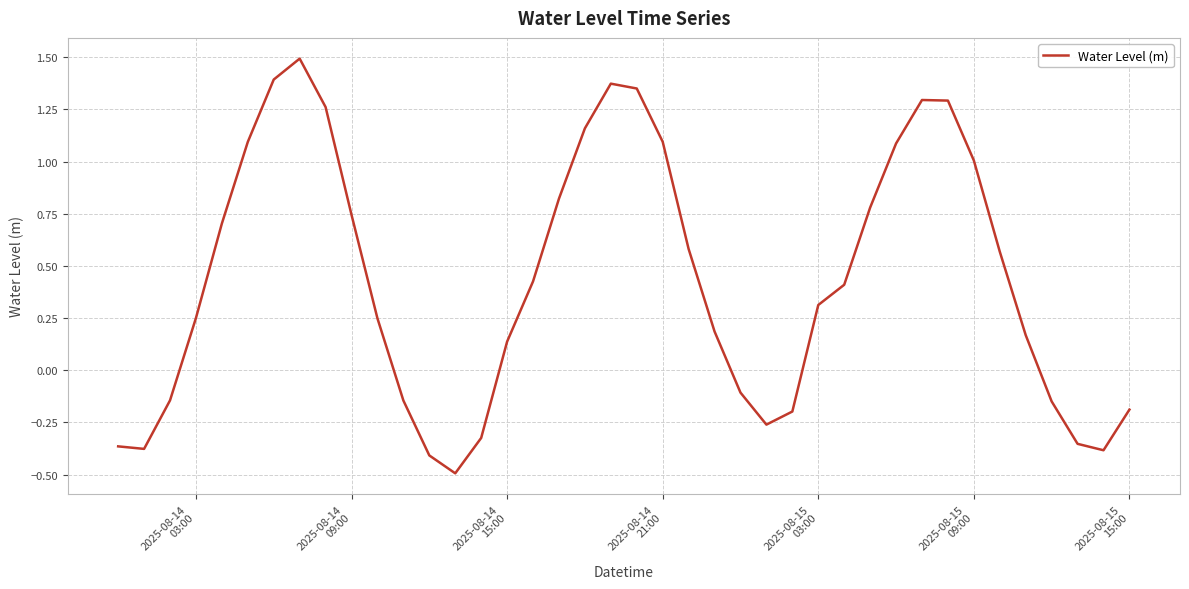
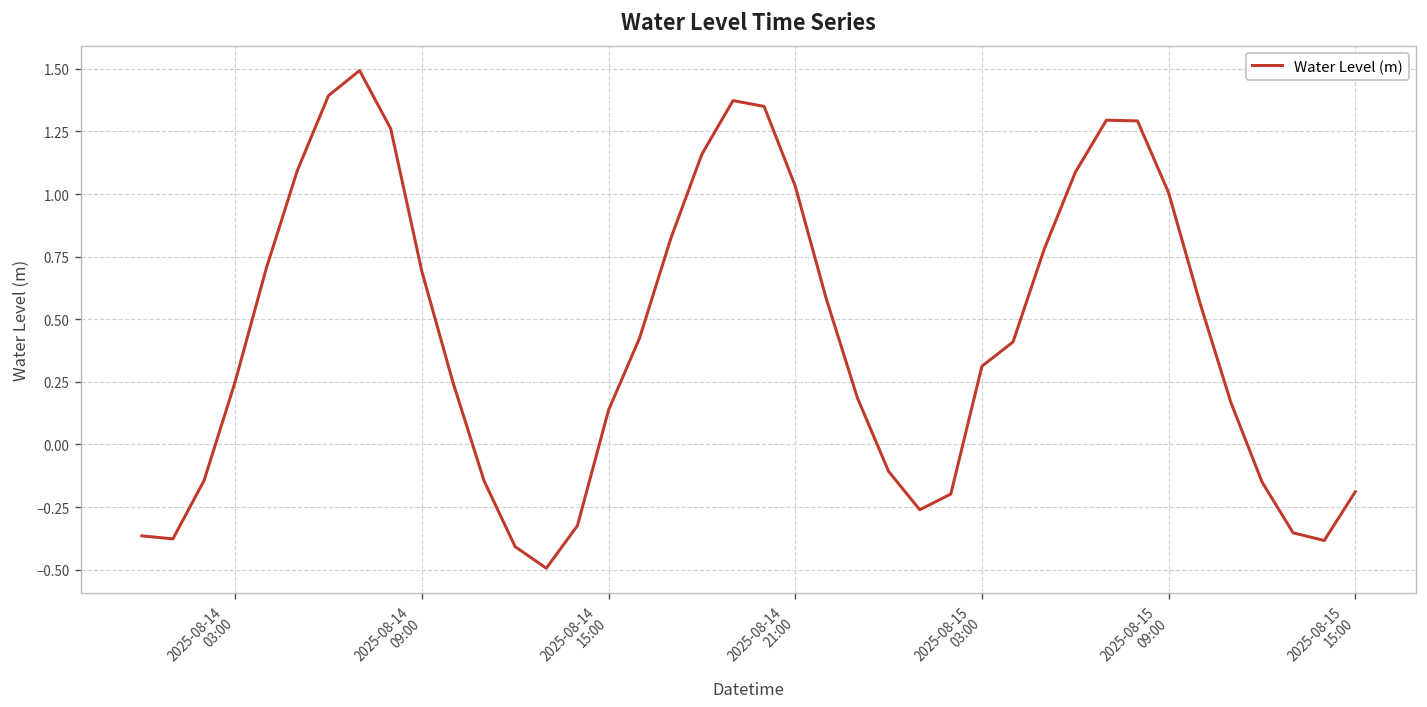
  {
    "2025-08-14 03:00": 0.25,
-   "2025-08-14 09:00": 0.74,
+   "2025-08-14 09:00": 0.69,
    "2025-08-14 15:00": 0.14,
-   "2025-08-14 21:00": 1.09,
+   "2025-08-14 21:00": 1.03,
    "2025-08-15 03:00": 0.31,
    "2025-08-15 09:00": 1.00,
    "2025-08-15 15:00": -0.19
  }
